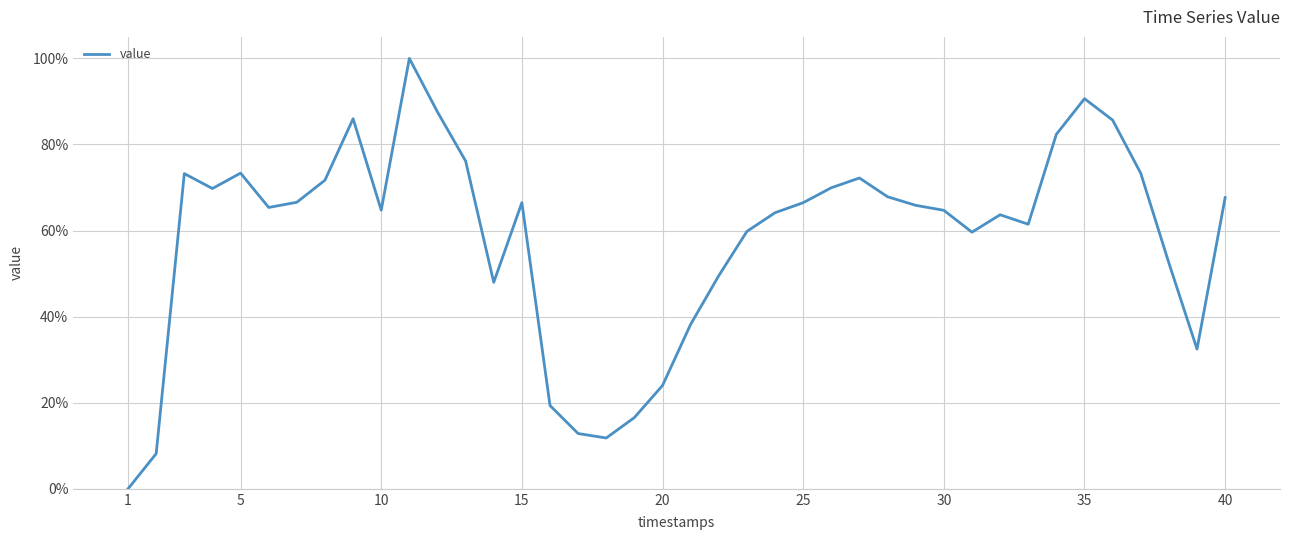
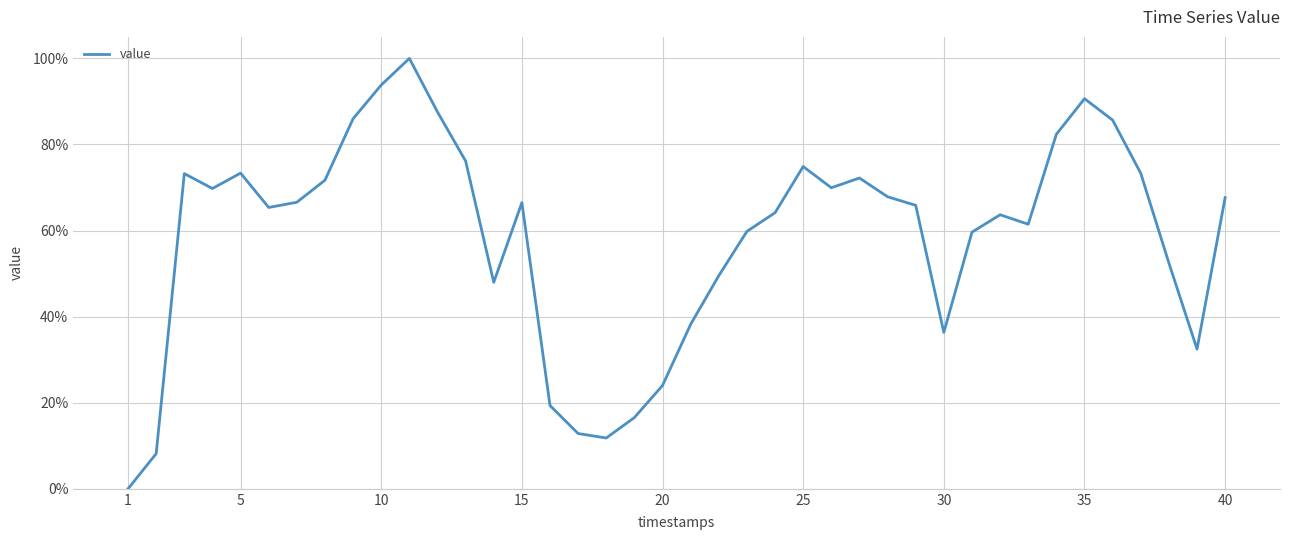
  {
    "1": "0%",
    "5": "73%",
-   "10": "65%",
+   "10": "94%",
    "15": "66%",
    "20": "24%",
-   "25": "66%",
-   "30": "65%",
+   "25": "75%",
+   "30": "36%",
    "35": "91%",
    "40": "68%"
  }
